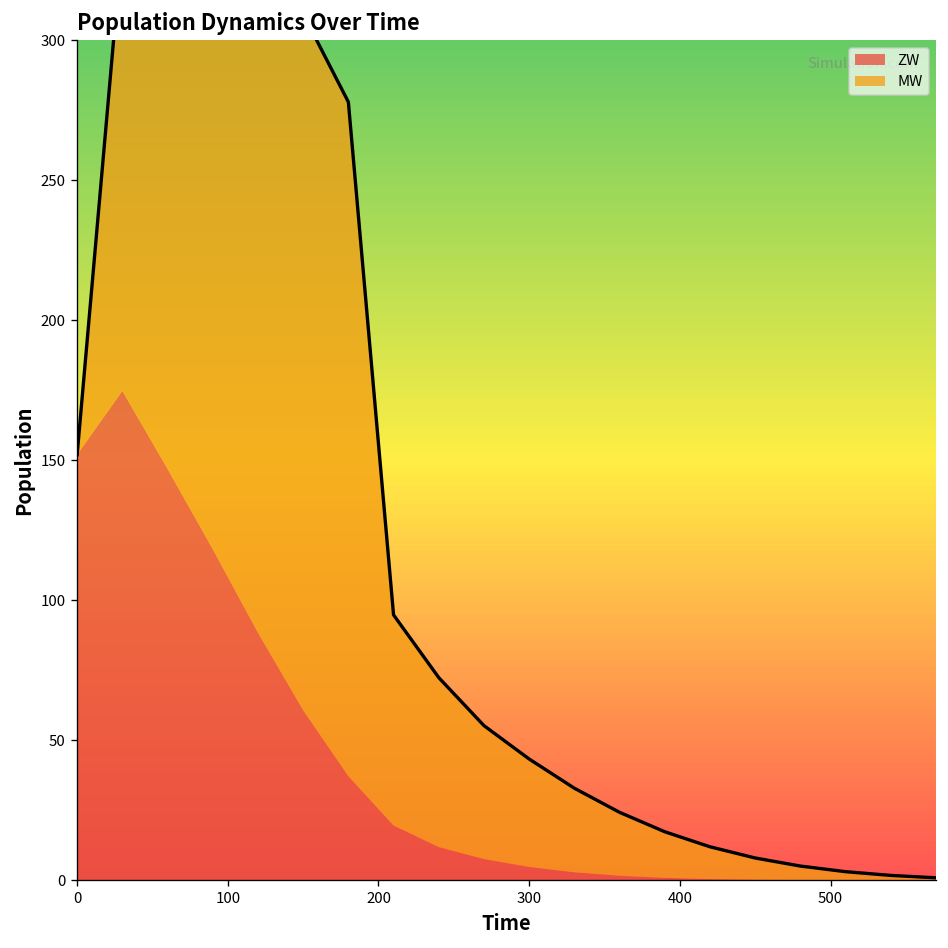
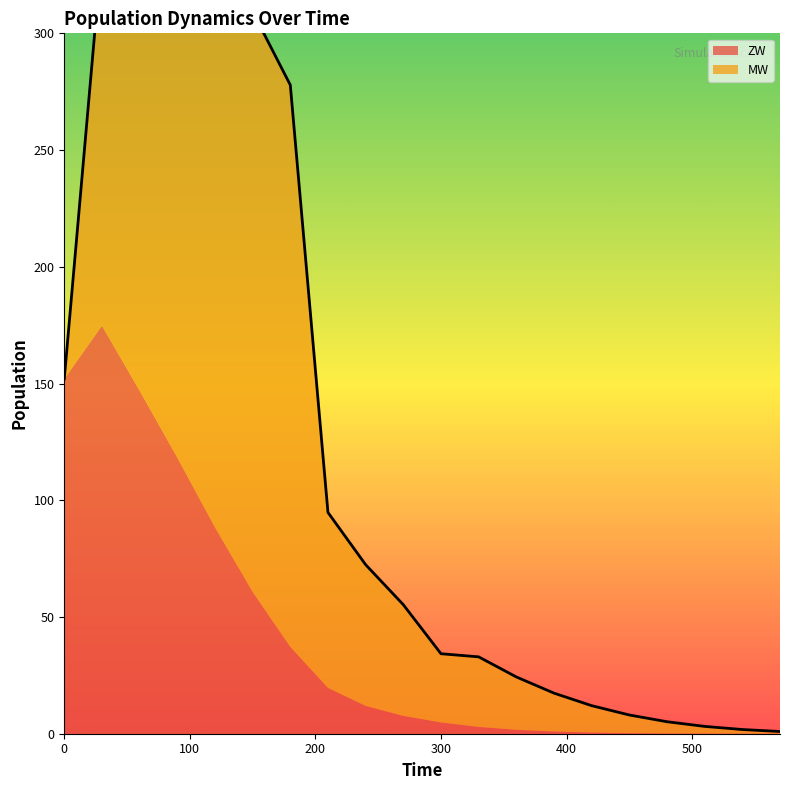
  {
    "ZW": {
      "300": 5
    },
    "MW": {
-     "300": 39
+     "300": 29
    }
  }
